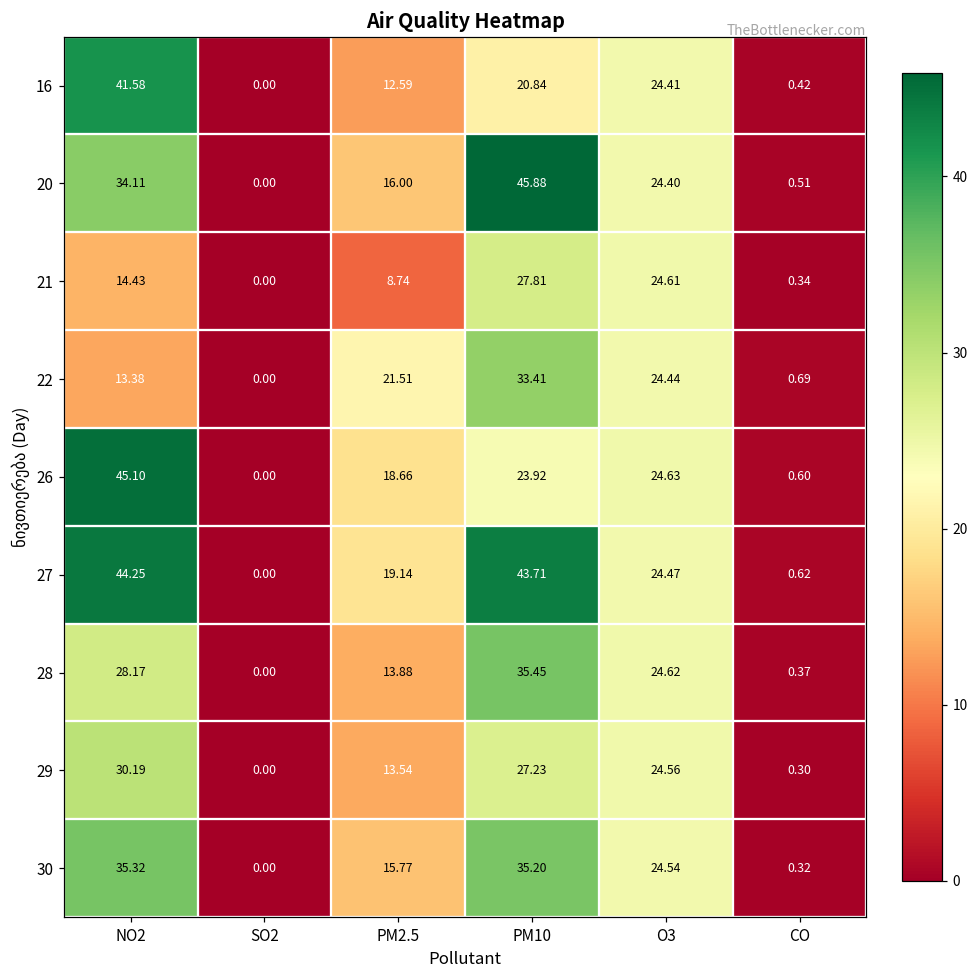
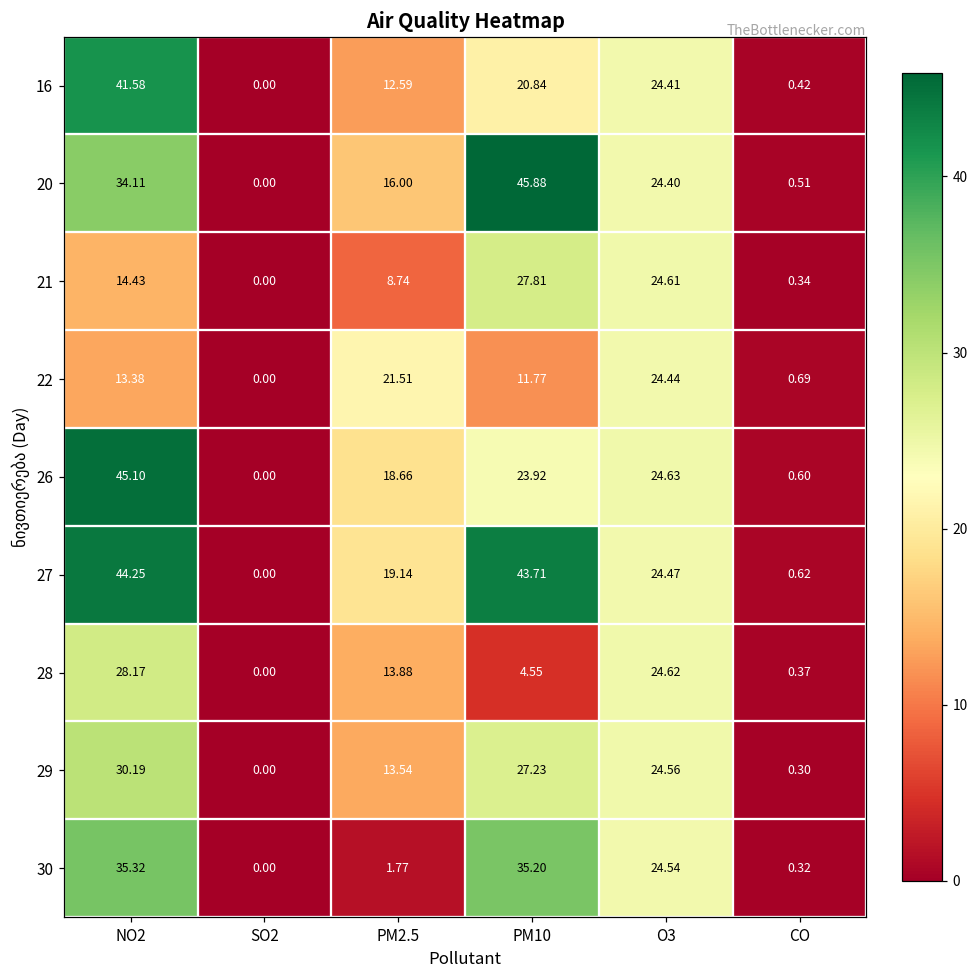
  {
    "16": {
      "NO2": 41.58,
      "SO2": 0.00,
      "PM2.5": 12.59,
      "PM10": 20.84,
      "O3": 24.41,
      "CO": 0.42
    },
    "20": {
      "NO2": 34.11,
      "SO2": 0.00,
      "PM2.5": 16.00,
      "PM10": 45.88,
      "O3": 24.40,
      "CO": 0.51
    },
    "21": {
      "NO2": 14.43,
      "SO2": 0.00,
      "PM2.5": 8.74,
      "PM10": 27.81,
      "O3": 24.61,
      "CO": 0.34
    },
    "22": {
      "NO2": 13.38,
      "SO2": 0.00,
      "PM2.5": 21.51,
-     "PM10": 33.41,
+     "PM10": 11.77,
      "O3": 24.44,
      "CO": 0.69
    },
    "26": {
      "NO2": 45.10,
      "SO2": 0.00,
      "PM2.5": 18.66,
      "PM10": 23.92,
      "O3": 24.63,
      "CO": 0.60
    },
    "27": {
      "NO2": 44.25,
      "SO2": 0.00,
      "PM2.5": 19.14,
      "PM10": 43.71,
      "O3": 24.47,
      "CO": 0.62
    },
    "28": {
      "NO2": 28.17,
      "SO2": 0.00,
      "PM2.5": 13.88,
-     "PM10": 35.45,
+     "PM10": 4.55,
      "O3": 24.62,
      "CO": 0.37
    },
    "29": {
      "NO2": 30.19,
      "SO2": 0.00,
      "PM2.5": 13.54,
      "PM10": 27.23,
      "O3": 24.56,
      "CO": 0.30
    },
    "30": {
      "NO2": 35.32,
      "SO2": 0.00,
-     "PM2.5": 15.77,
+     "PM2.5": 1.77,
      "PM10": 35.20,
      "O3": 24.54,
      "CO": 0.32
    }
  }
